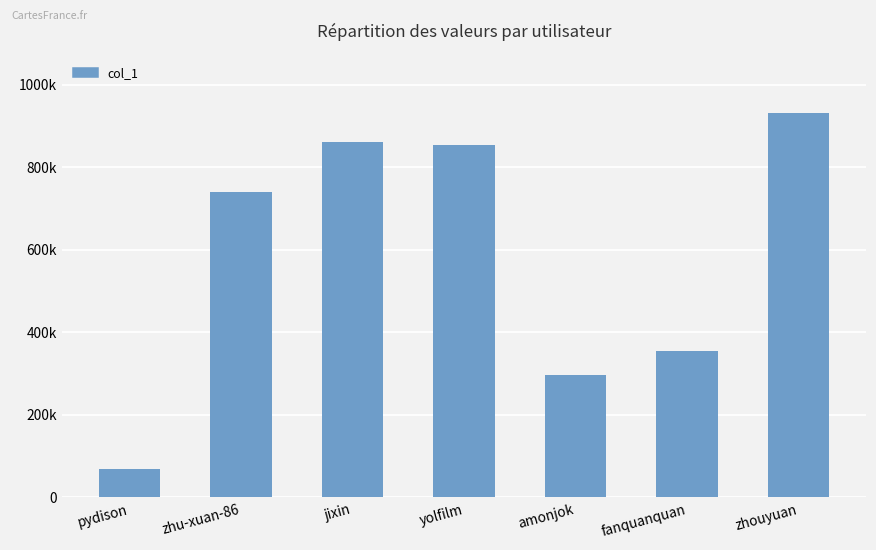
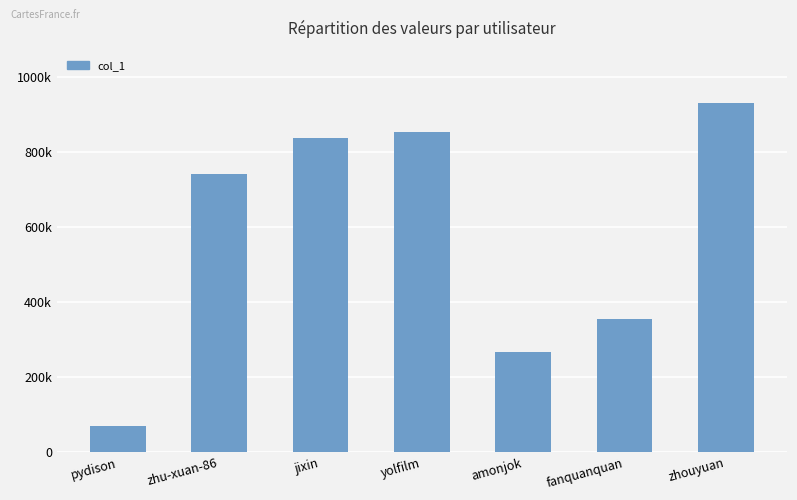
  {
    "pydison": 70000,
    "zhu-xuan-86": 740000,
-   "jixin": 860000,
+   "jixin": 840000,
    "yolfilm": 850000,
-   "amonjok": 300000,
+   "amonjok": 270000,
    "fanquanquan": 360000,
    "zhouyuan": 930000
  }
